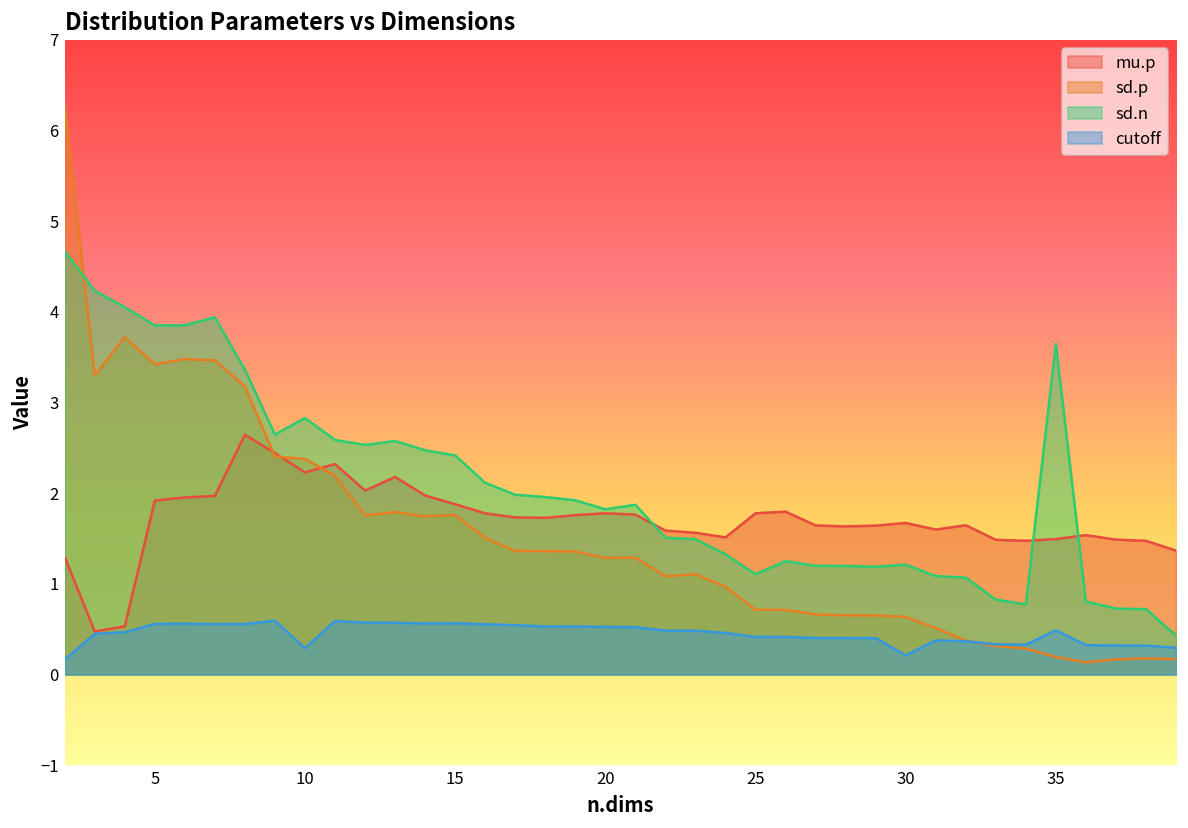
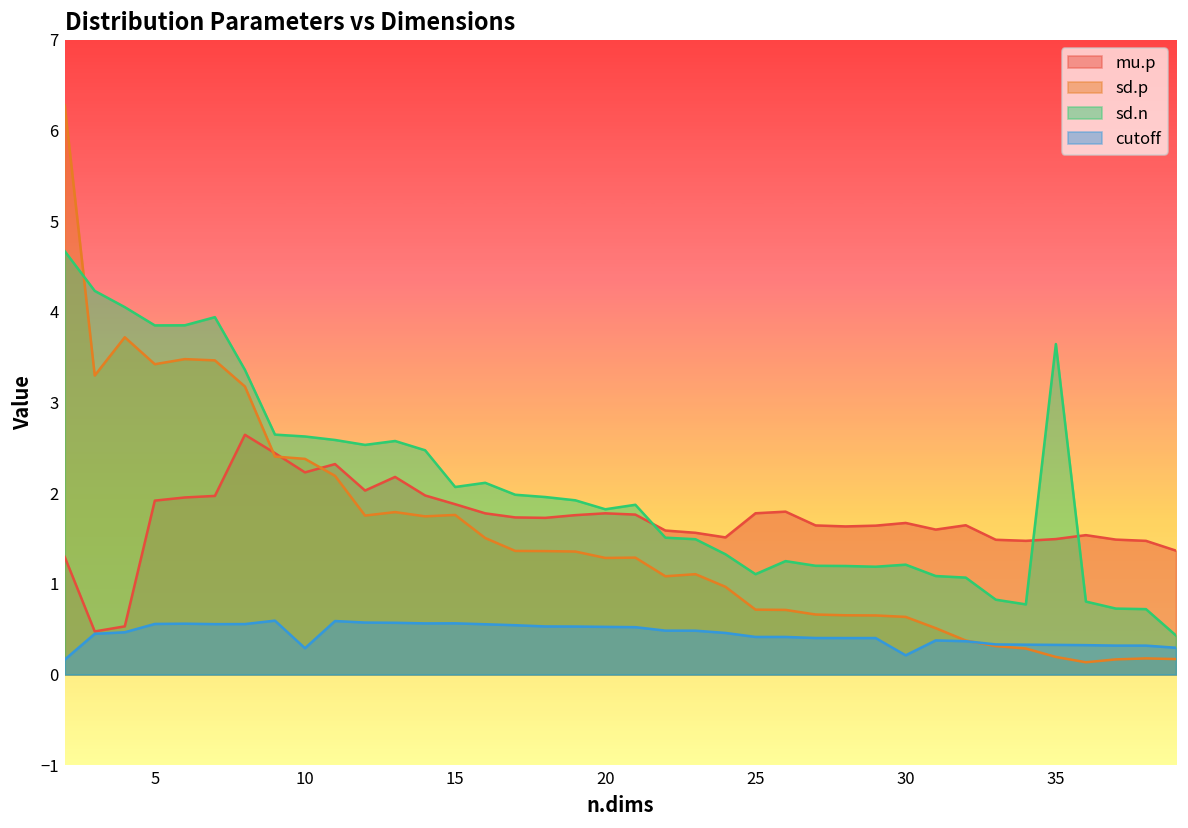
  {
    "sd.n": {
      "5": 3.9,
-     "10": 2.8,
-     "15": 2.4,
+     "10": 2.6,
+     "15": 2.1,
      "20": 1.8,
      "25": 1.1,
      "30": 1.2,
      "35": 3.6
    },
    "cutoff": {
      "5": 0.6,
      "10": 0.3,
      "15": 0.6,
      "20": 0.5,
      "25": 0.4,
      "30": 0.2,
-     "35": 0.5
+     "35": 0.3
    }
  }
